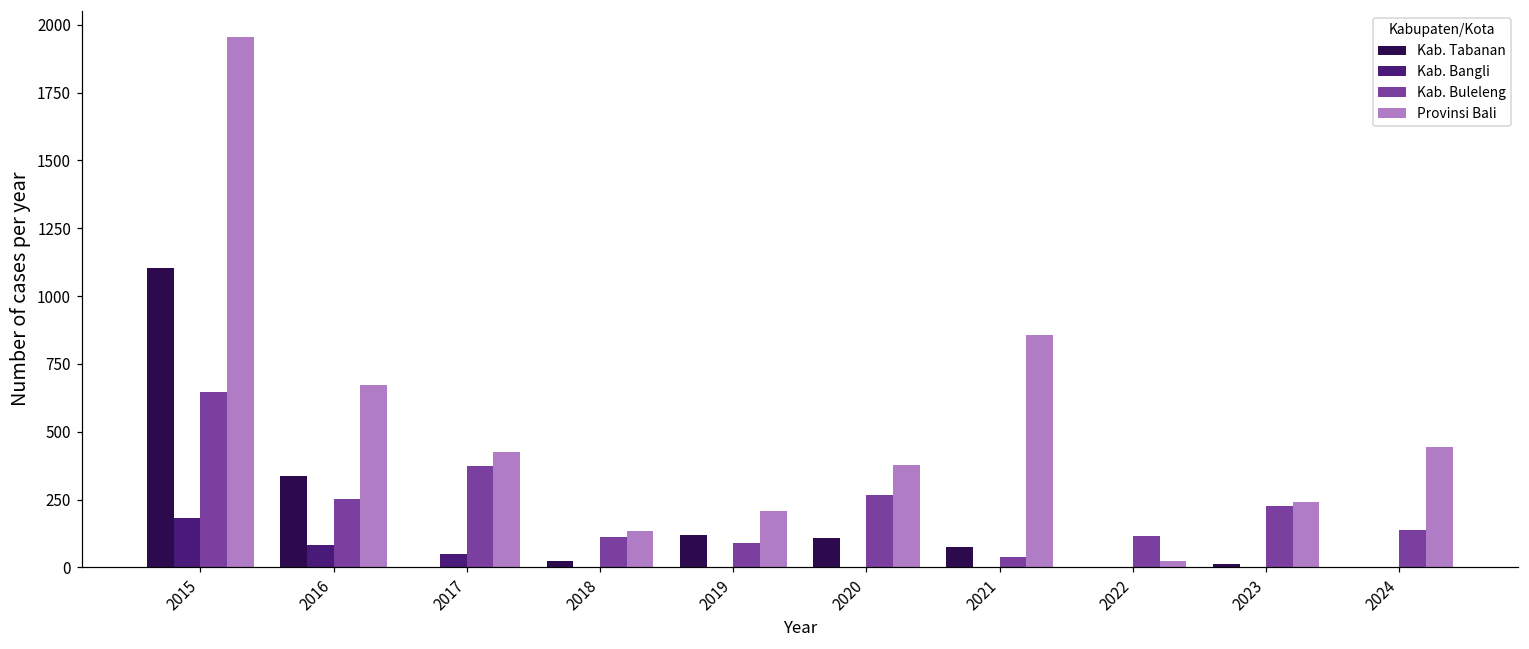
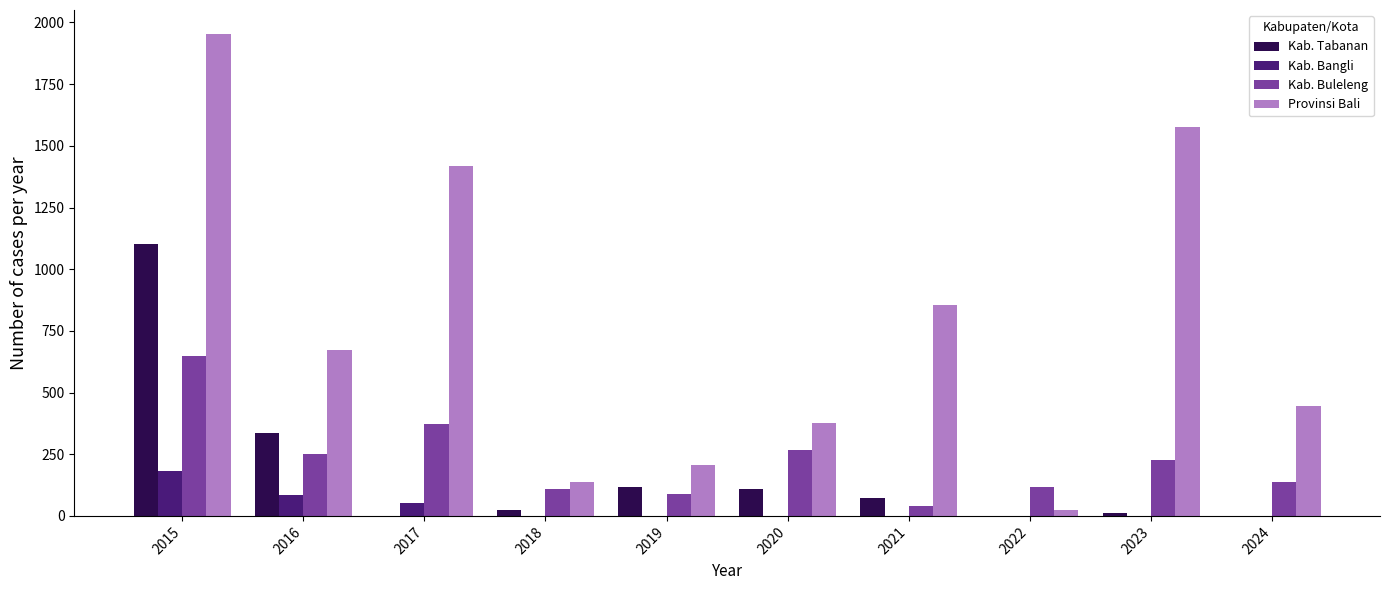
  {
    "Kab. Buleleng": {
      "2015": 650,
      "2016": 250,
      "2017": 370,
      "2018": 110,
      "2019": 90,
      "2020": 270,
      "2021": 40,
      "2022": 120,
      "2023": 230,
      "2024": 140
    },
    "Provinsi Bali": {
      "2015": 1950,
      "2016": 670,
-     "2017": 420,
+     "2017": 1420,
      "2018": 140,
      "2019": 210,
      "2020": 380,
      "2021": 860,
      "2022": 20,
-     "2023": 240,
+     "2023": 1580,
      "2024": 450
    }
  }
